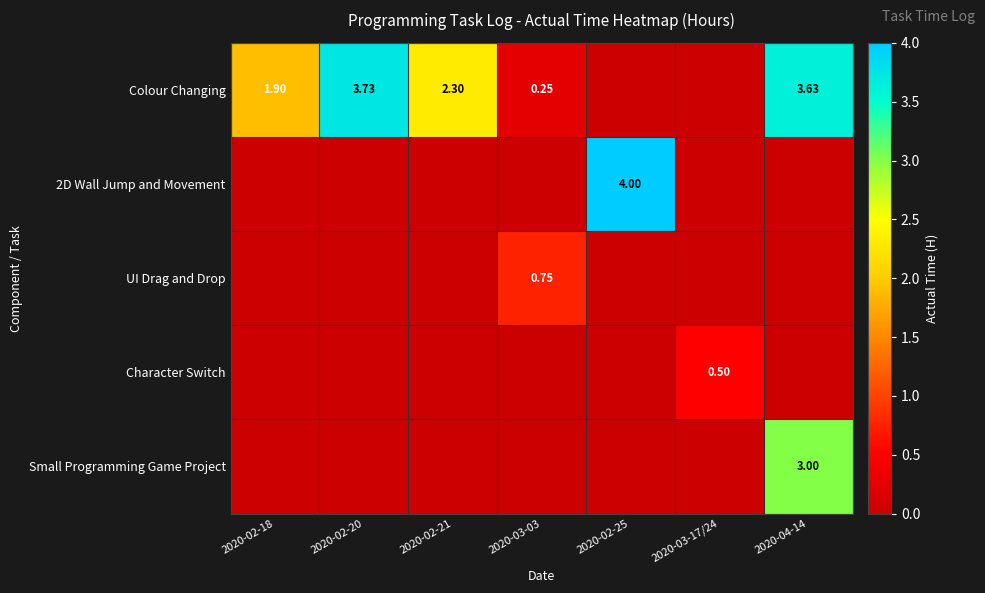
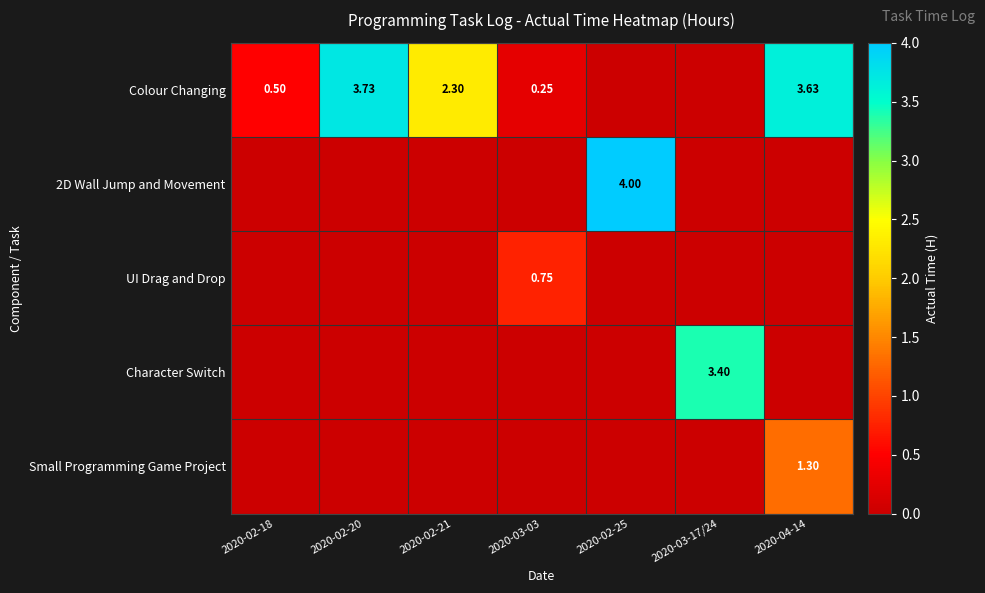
  {
    "Colour Changing": {
-     "2020-02-18": 1.90,
+     "2020-02-18": 0.50,
      "2020-02-20": 3.73,
      "2020-02-21": 2.30,
      "2020-03-03": 0.25,
      "2020-04-14": 3.63
    },
    "2D Wall Jump and Movement": {
      "2020-02-25": 4.00
    },
    "UI Drag and Drop": {
      "2020-03-03": 0.75
    },
    "Character Switch": {
-     "2020-03-17/24": 0.50
+     "2020-03-17/24": 3.40
    },
    "Small Programming Game Project": {
-     "2020-04-14": 3.00
+     "2020-04-14": 1.30
    }
  }
